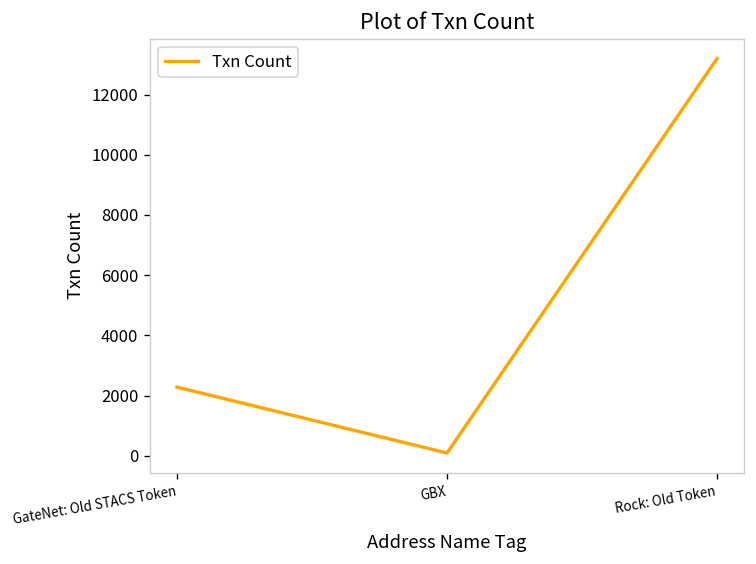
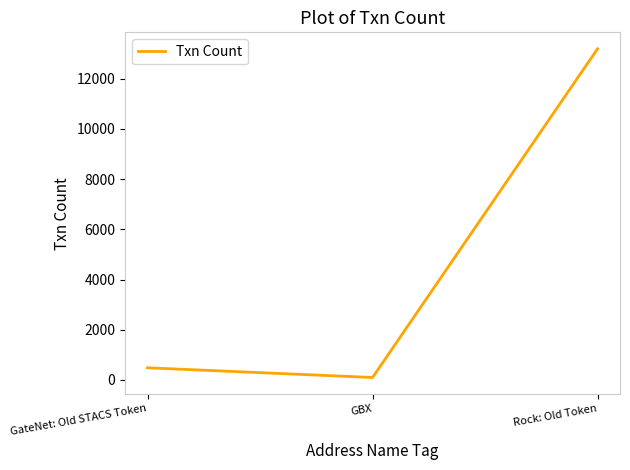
  {
-   "GateNet: Old STACS Token": 2300,
+   "GateNet: Old STACS Token": 500,
    "GBX": 100,
    "Rock: Old Token": 13200
  }
